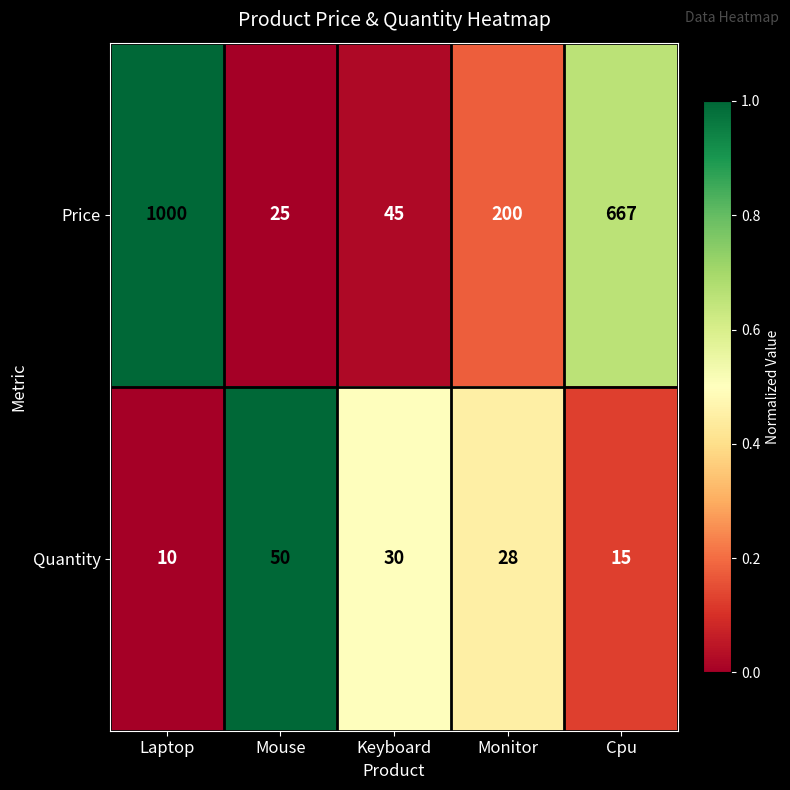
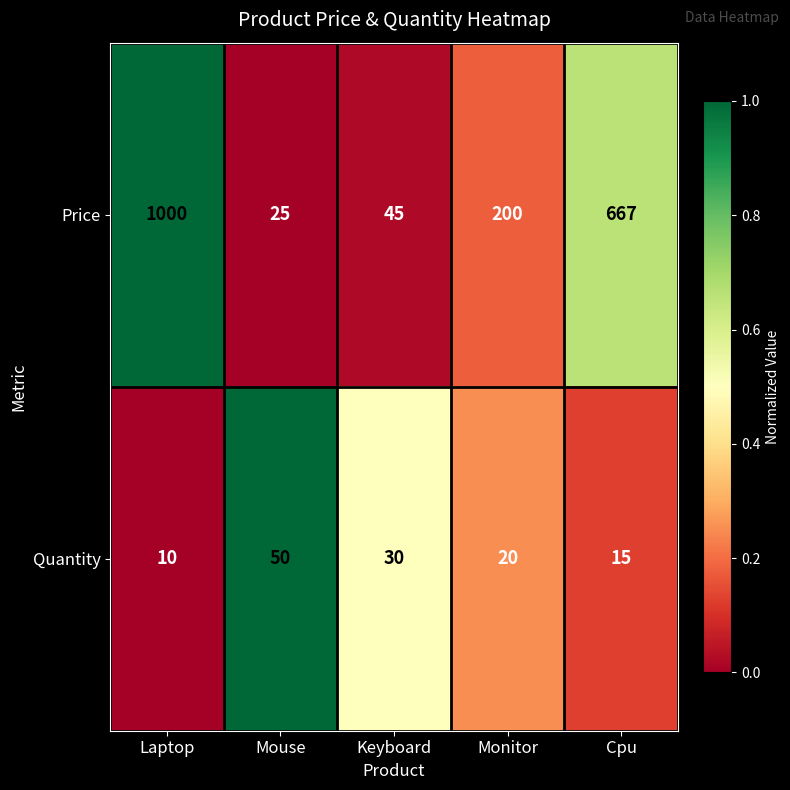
  {
    "Price": {
      "Laptop": 1000,
      "Mouse": 25,
      "Keyboard": 45,
      "Monitor": 200,
      "Cpu": 667
    },
    "Quantity": {
      "Laptop": 10,
      "Mouse": 50,
      "Keyboard": 30,
-     "Monitor": 28,
+     "Monitor": 20,
      "Cpu": 15
    }
  }
